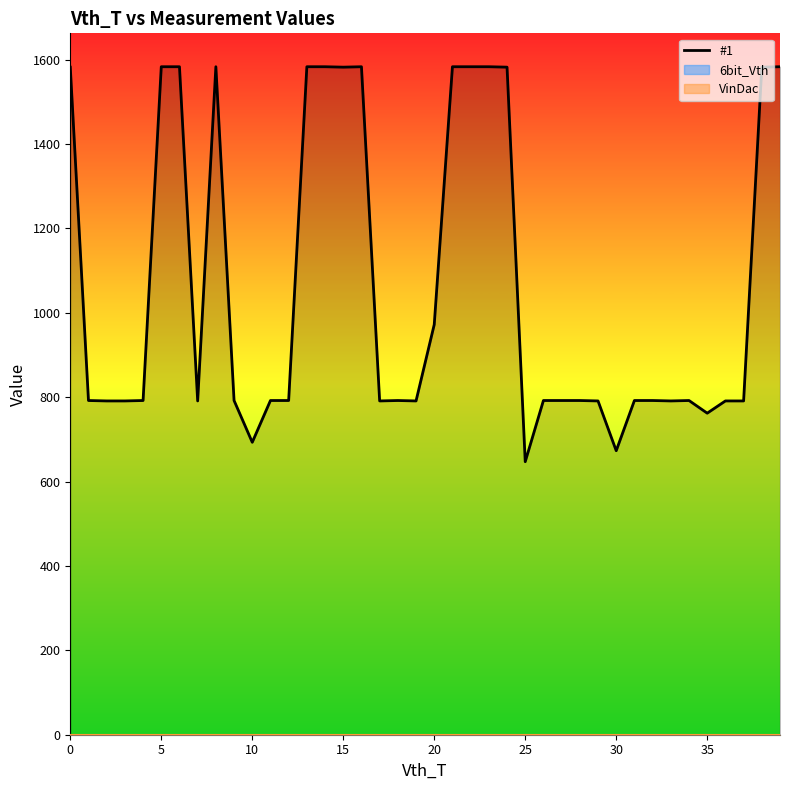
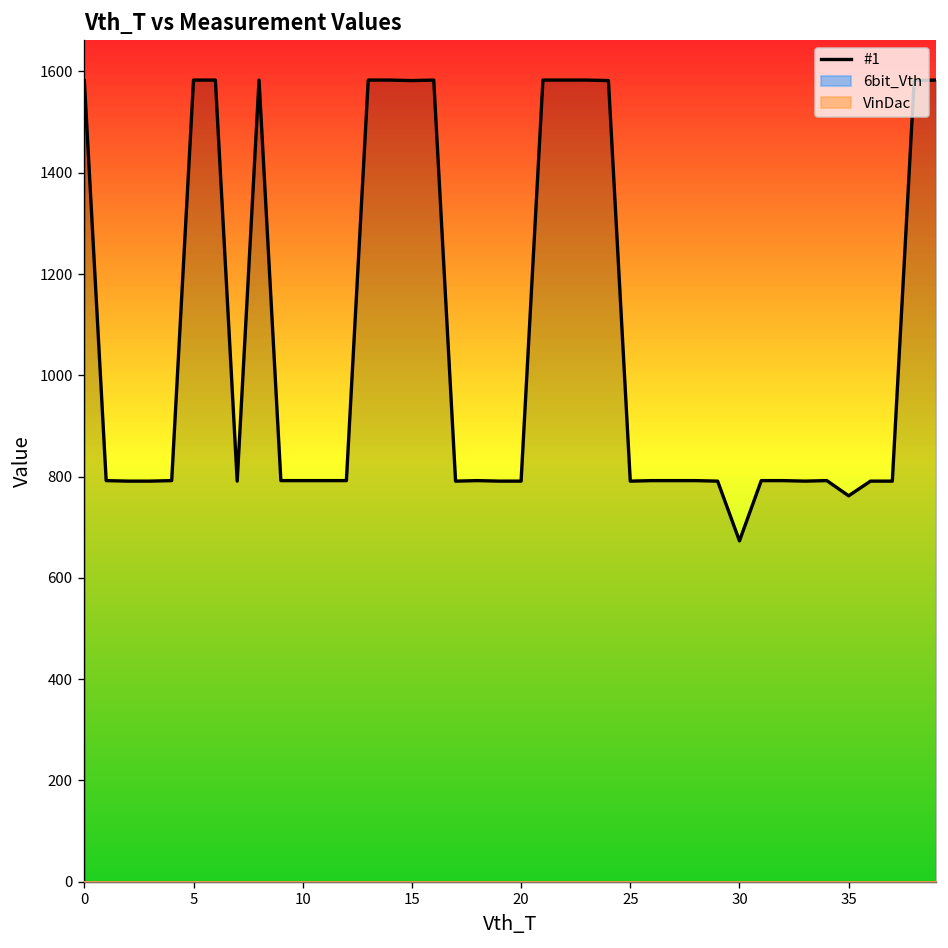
  {
    "#1": {
      "0": 1580,
      "5": 1580,
-     "10": 690,
+     "10": 790,
      "15": 1580,
-     "20": 970,
-     "25": 650,
+     "20": 790,
+     "25": 790,
      "30": 670,
      "35": 760
    },
    "VinDac": {
      "0": 0,
      "5": 0,
      "10": 0,
      "15": 0,
      "20": 0,
      "25": 0,
      "30": 0,
      "35": 0
    }
  }
